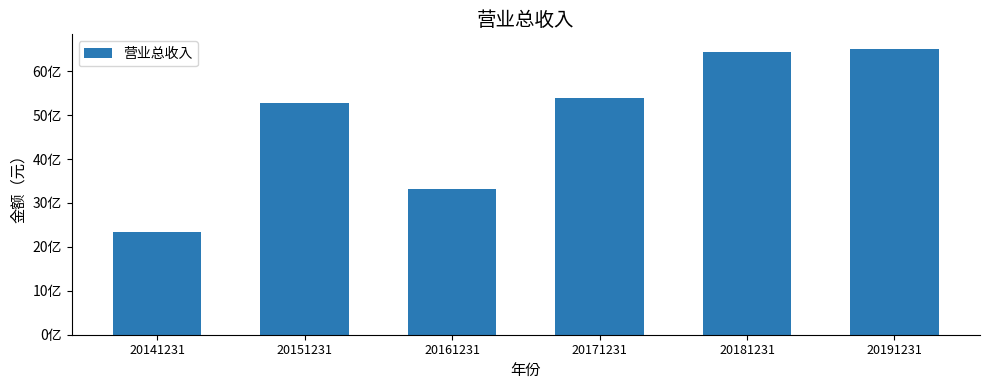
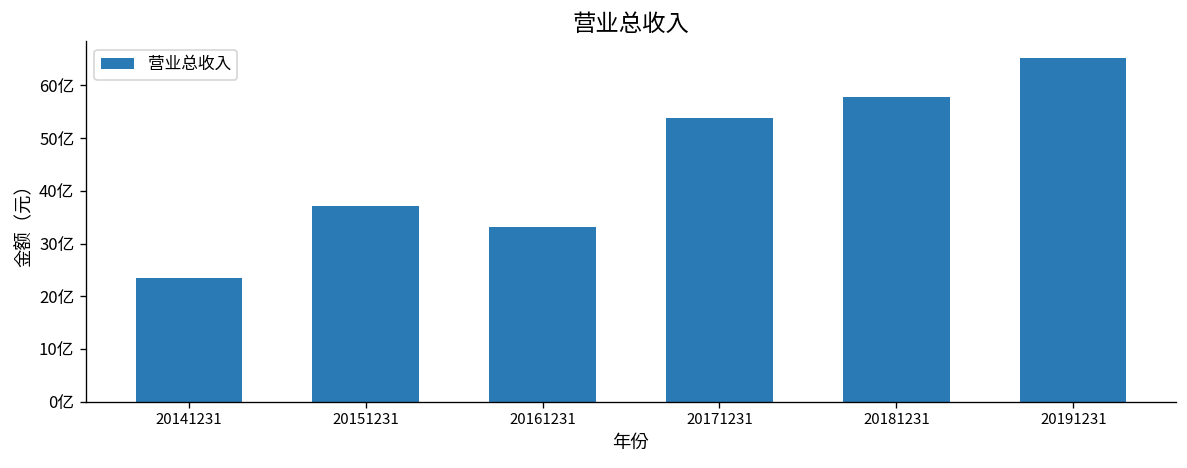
  {
    "20141231": "23亿",
-   "20151231": "53亿",
+   "20151231": "37亿",
    "20161231": "33亿",
    "20171231": "54亿",
-   "20181231": "64亿",
+   "20181231": "58亿",
    "20191231": "65亿"
  }
